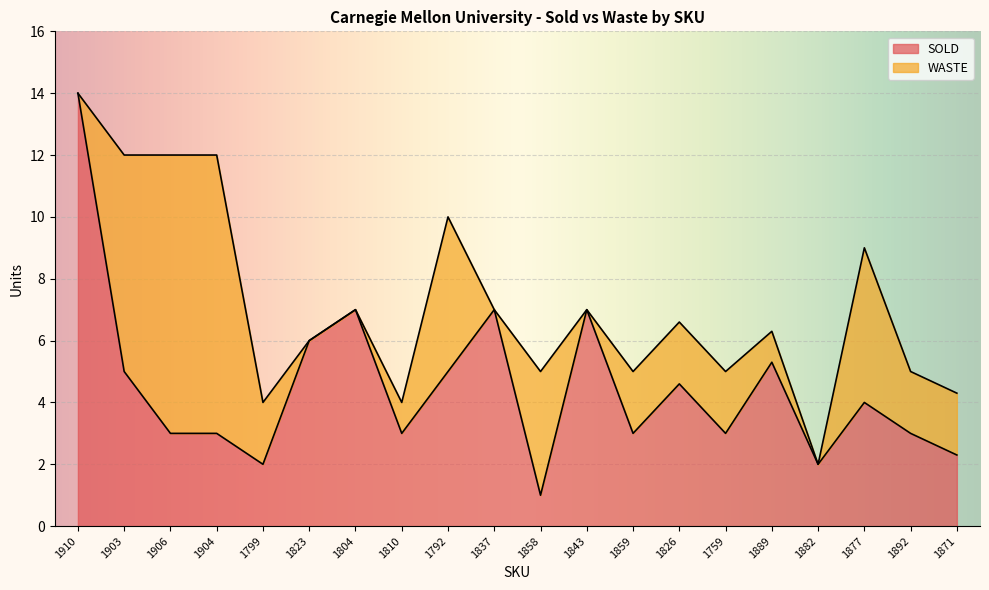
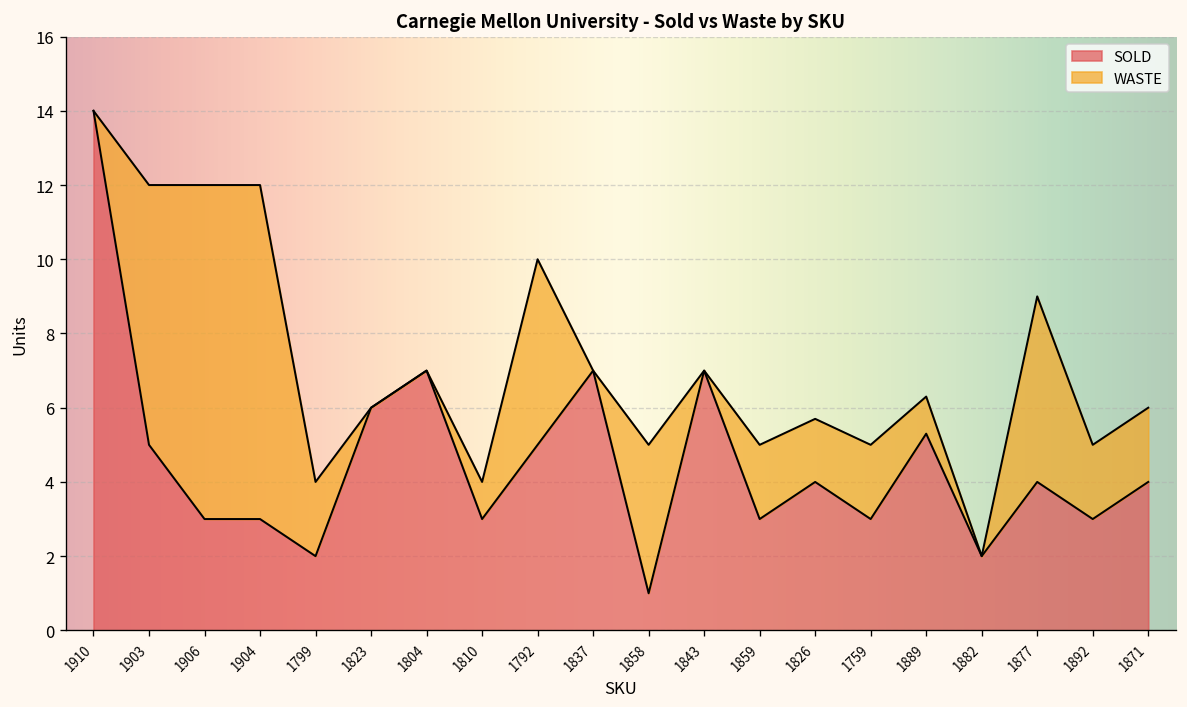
  {
    "SOLD": {
      "1903": 5.0,
      "1906": 3.0,
      "1904": 3.0,
      "1799": 2.0,
      "1810": 3.0,
      "1792": 5.0,
      "1858": 1.0,
      "1859": 3.0,
-     "1826": 4.6,
+     "1826": 4.0,
      "1759": 3.0,
      "1889": 5.3,
      "1877": 4.0,
      "1892": 3.0,
-     "1871": 2.3
+     "1871": 4.0
    },
    "WASTE": {
      "1903": 7.0,
      "1906": 9.0,
      "1904": 9.0,
      "1799": 2.0,
      "1810": 1.0,
      "1792": 5.0,
      "1858": 4.0,
      "1859": 2.0,
-     "1826": 2.0,
+     "1826": 1.7,
      "1759": 2.0,
      "1889": 1.0,
      "1877": 5.0,
      "1892": 2.0,
      "1871": 2.0
    }
  }
